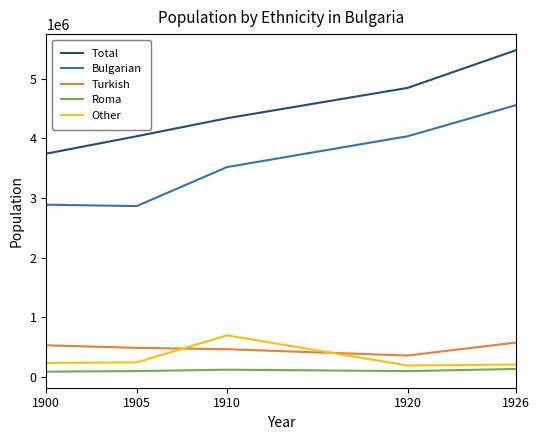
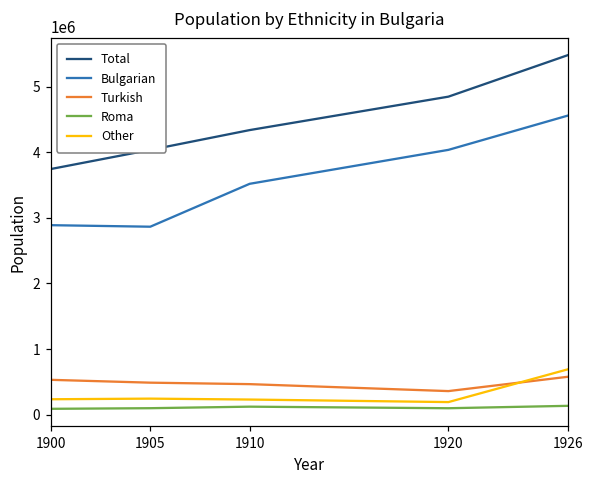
  {
    "Total": {
      "1900": 3700000,
      "1905": 4000000,
      "1910": 4300000,
      "1920": 4800000,
      "1926": 5500000
    },
    "Bulgarian": {
      "1900": 2900000,
      "1905": 2900000,
      "1910": 3500000,
      "1920": 4000000,
      "1926": 4600000
    },
    "Turkish": {
      "1900": 500000,
      "1905": 500000,
      "1910": 500000,
      "1920": 400000,
      "1926": 600000
    },
    "Roma": {
      "1900": 100000,
      "1905": 100000,
      "1910": 100000,
      "1920": 100000,
      "1926": 100000
    },
    "Other": {
      "1900": 200000,
      "1905": 200000,
-     "1910": 700000,
+     "1910": 200000,
      "1920": 200000,
-     "1926": 200000
+     "1926": 700000
    }
  }
